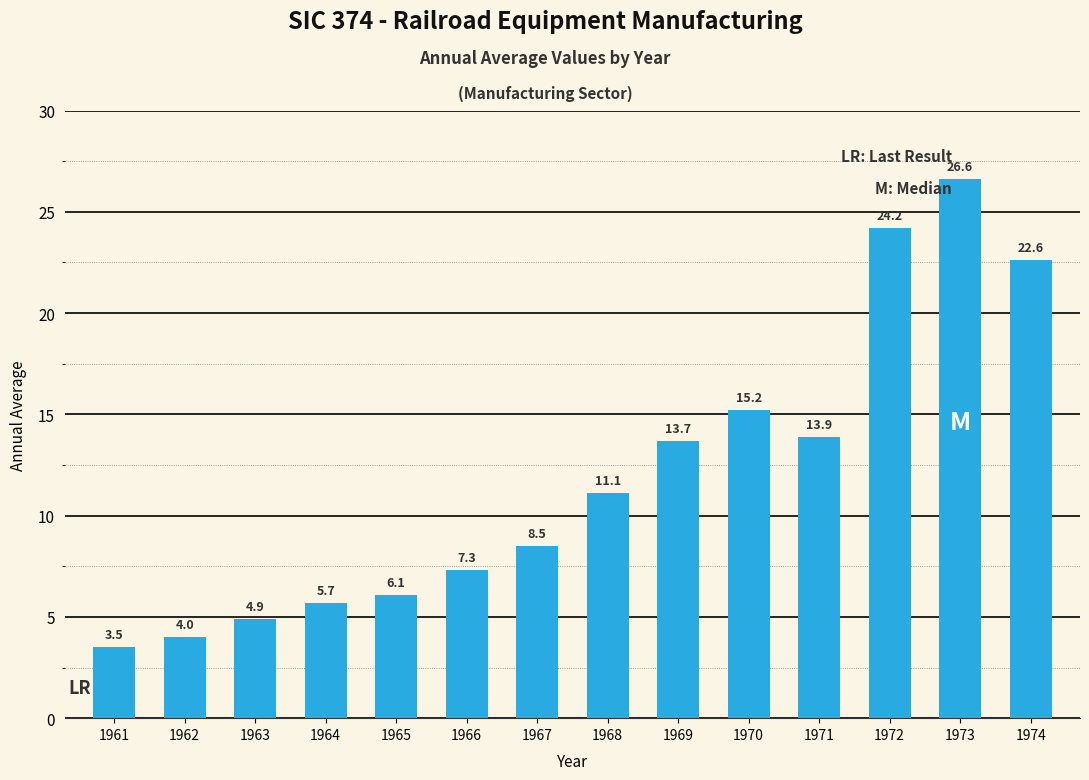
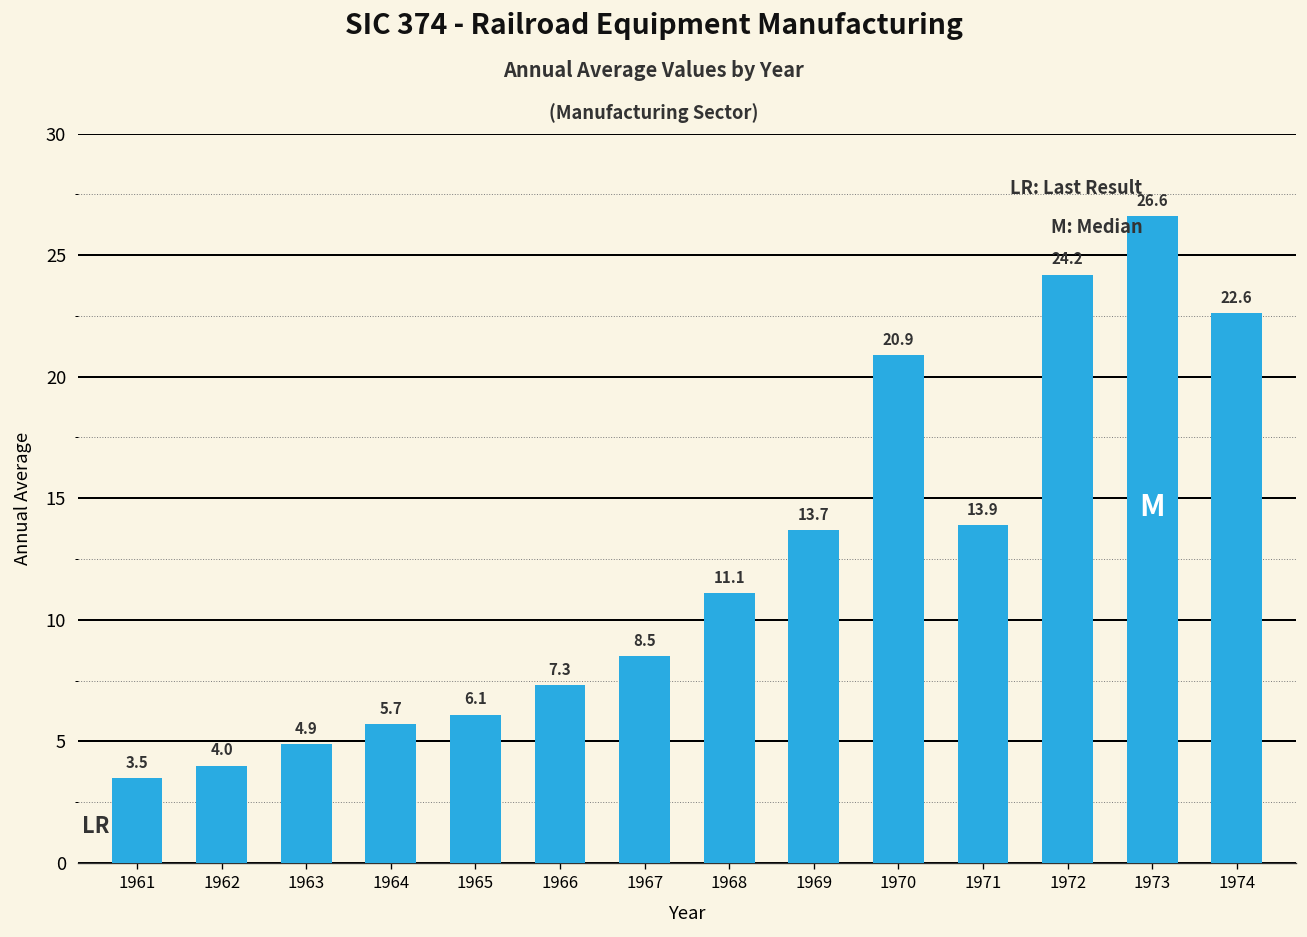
  {
    "1961": 3.5,
    "1962": 4.0,
    "1963": 4.9,
    "1964": 5.7,
    "1965": 6.1,
    "1966": 7.3,
    "1967": 8.5,
    "1968": 11.1,
    "1969": 13.7,
-   "1970": 15.2,
+   "1970": 20.9,
    "1971": 13.9,
    "1972": 24.2,
    "1973": 26.6,
    "1974": 22.6
  }
